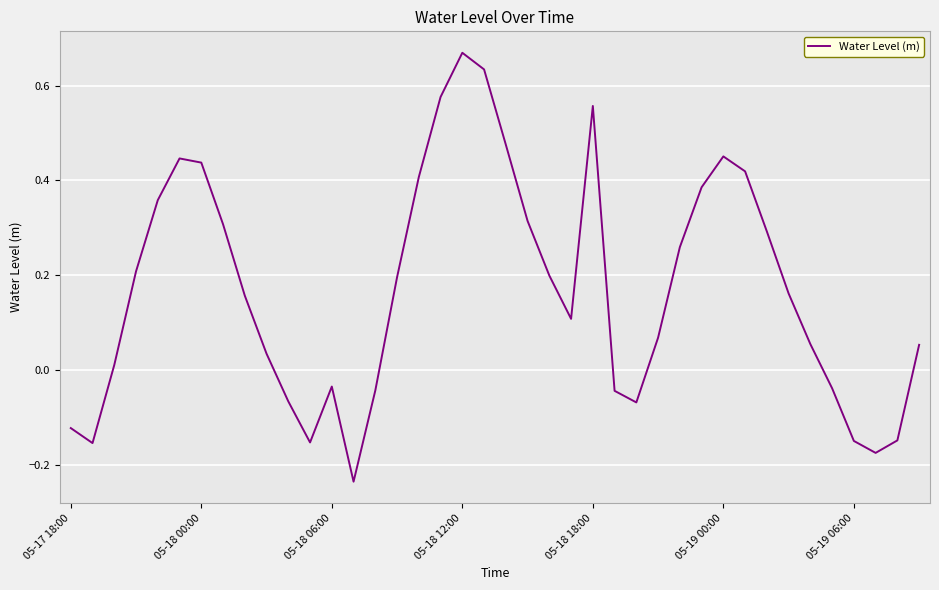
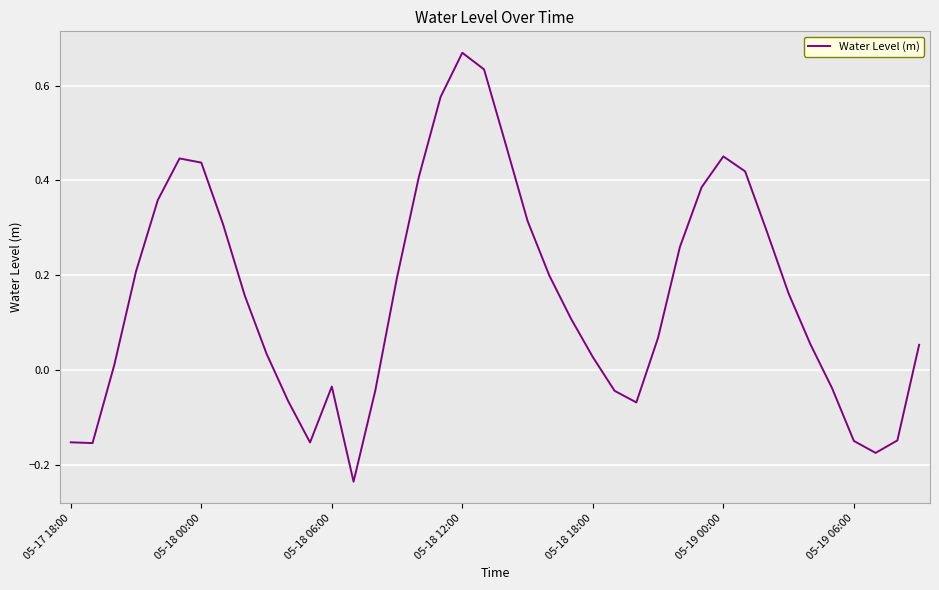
  {
-   "05-17 18:00": -0.12,
+   "05-17 18:00": -0.15,
    "05-18 00:00": 0.44,
    "05-18 06:00": -0.04,
    "05-18 12:00": 0.67,
-   "05-18 18:00": 0.56,
+   "05-18 18:00": 0.03,
    "05-19 00:00": 0.45,
    "05-19 06:00": -0.15
  }
